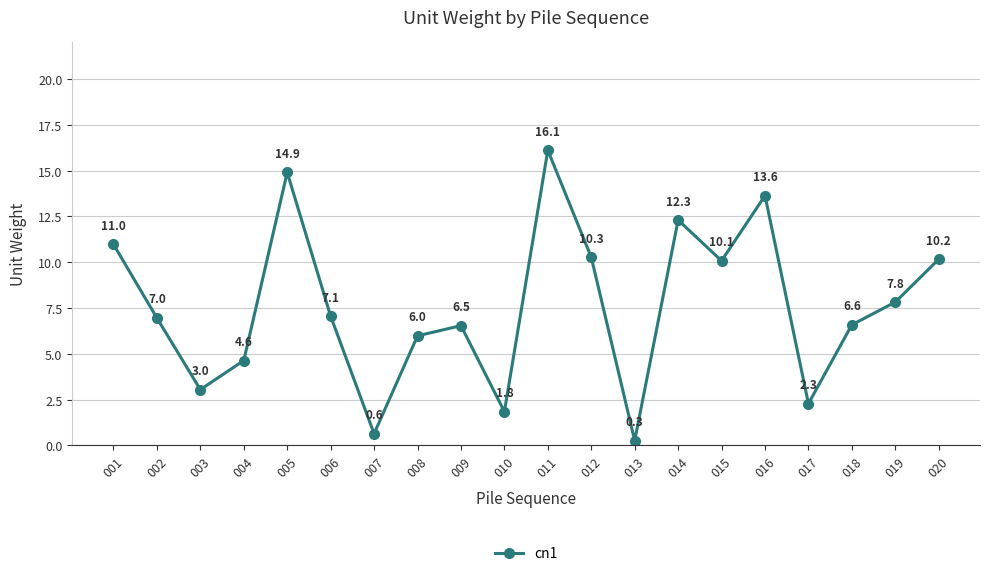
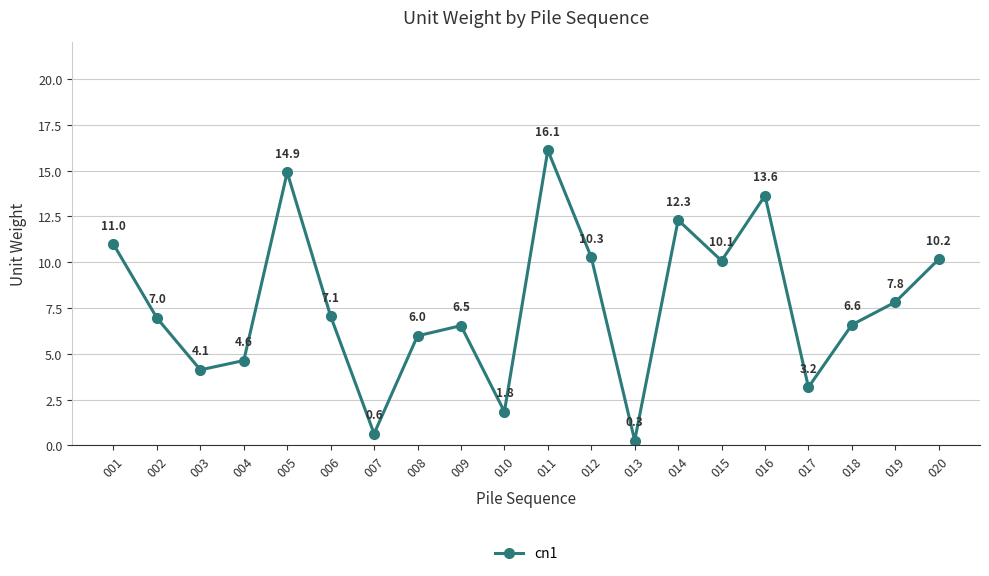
  {
    "001": 11.0,
    "002": 7.0,
-   "003": 3.0,
+   "003": 4.1,
    "004": 4.6,
    "005": 14.9,
    "006": 7.1,
    "007": 0.6,
    "008": 6.0,
    "009": 6.5,
    "010": 1.8,
    "011": 16.1,
    "012": 10.3,
    "013": 0.3,
    "014": 12.3,
    "015": 10.1,
    "016": 13.6,
-   "017": 2.3,
+   "017": 3.2,
    "018": 6.6,
    "019": 7.8,
    "020": 10.2
  }
